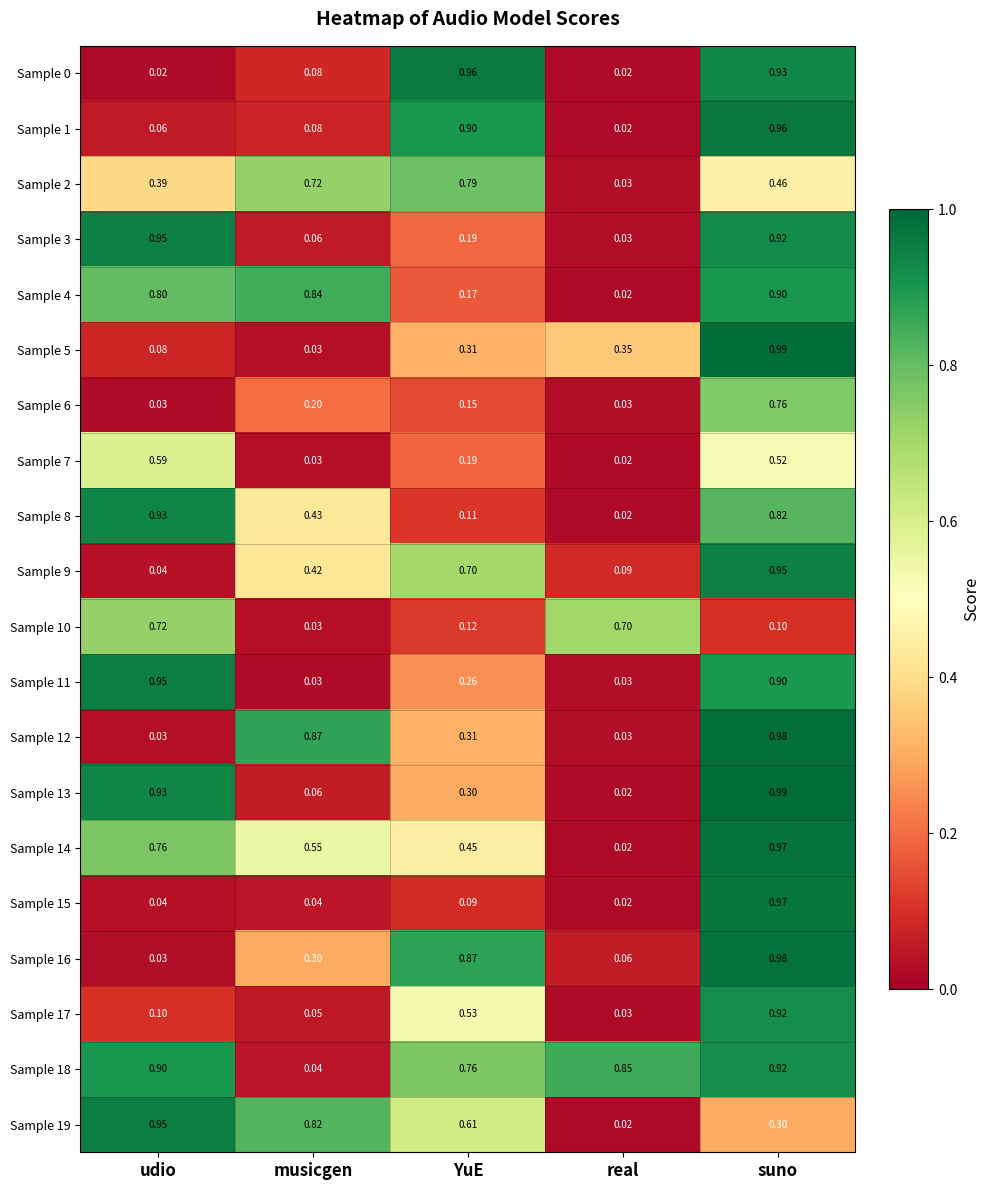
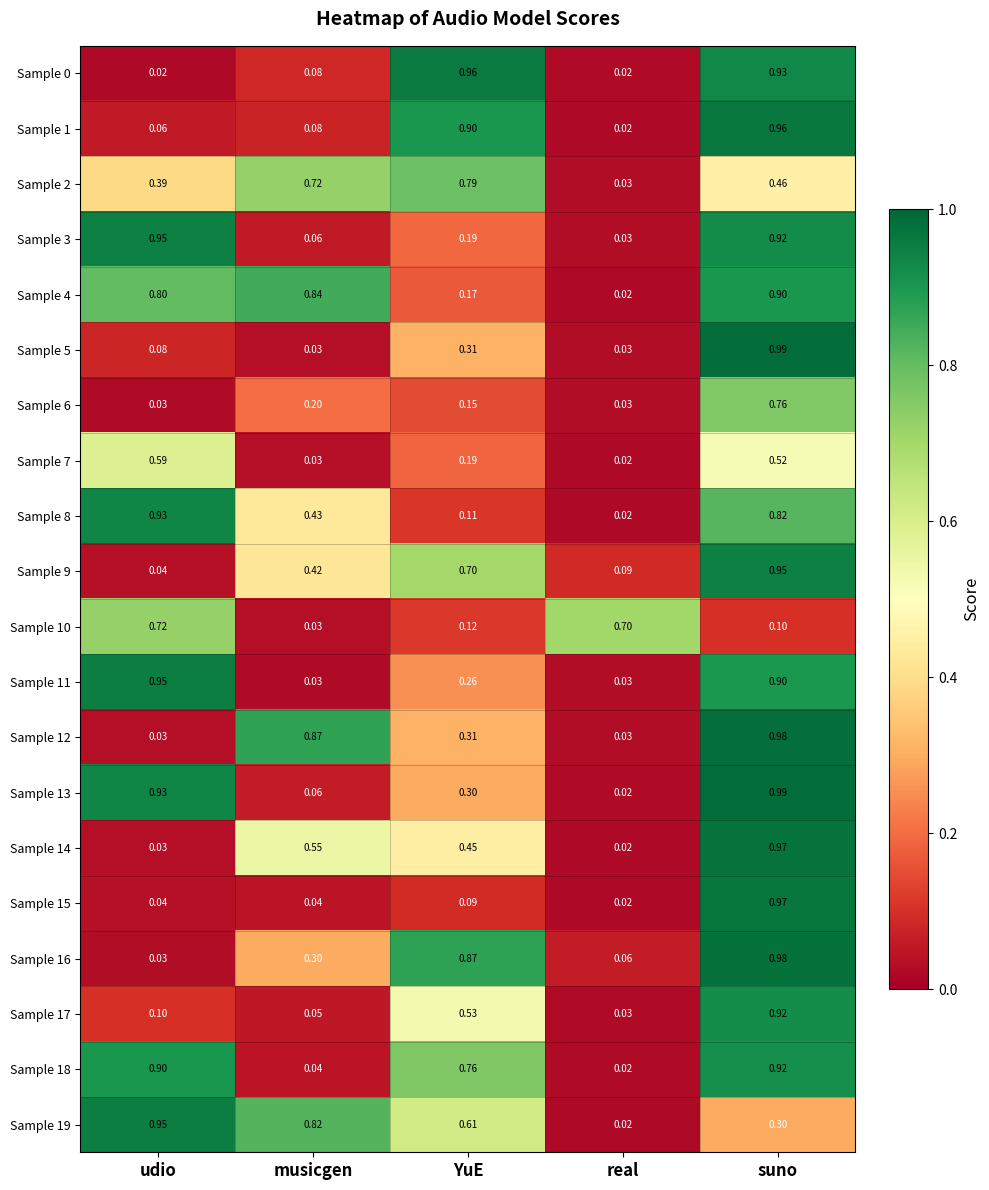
  {
    "Sample 0": {
      "udio": 0.02,
      "musicgen": 0.08,
      "YuE": 0.96,
      "real": 0.02,
      "suno": 0.93
    },
    "Sample 1": {
      "udio": 0.06,
      "musicgen": 0.08,
      "YuE": 0.90,
      "real": 0.02,
      "suno": 0.96
    },
    "Sample 2": {
      "udio": 0.39,
      "musicgen": 0.72,
      "YuE": 0.79,
      "real": 0.03,
      "suno": 0.46
    },
    "Sample 3": {
      "udio": 0.95,
      "musicgen": 0.06,
      "YuE": 0.19,
      "real": 0.03,
      "suno": 0.92
    },
    "Sample 4": {
      "udio": 0.80,
      "musicgen": 0.84,
      "YuE": 0.17,
      "real": 0.02,
      "suno": 0.90
    },
    "Sample 5": {
      "udio": 0.08,
      "musicgen": 0.03,
      "YuE": 0.31,
-     "real": 0.35,
+     "real": 0.03,
      "suno": 0.99
    },
    "Sample 6": {
      "udio": 0.03,
      "musicgen": 0.20,
      "YuE": 0.15,
      "real": 0.03,
      "suno": 0.76
    },
    "Sample 7": {
      "udio": 0.59,
      "musicgen": 0.03,
      "YuE": 0.19,
      "real": 0.02,
      "suno": 0.52
    },
    "Sample 8": {
      "udio": 0.93,
      "musicgen": 0.43,
      "YuE": 0.11,
      "real": 0.02,
      "suno": 0.82
    },
    "Sample 9": {
      "udio": 0.04,
      "musicgen": 0.42,
      "YuE": 0.70,
      "real": 0.09,
      "suno": 0.95
    },
    "Sample 10": {
      "udio": 0.72,
      "musicgen": 0.03,
      "YuE": 0.12,
      "real": 0.70,
      "suno": 0.10
    },
    "Sample 11": {
      "udio": 0.95,
      "musicgen": 0.03,
      "YuE": 0.26,
      "real": 0.03,
      "suno": 0.90
    },
    "Sample 12": {
      "udio": 0.03,
      "musicgen": 0.87,
      "YuE": 0.31,
      "real": 0.03,
      "suno": 0.98
    },
    "Sample 13": {
      "udio": 0.93,
      "musicgen": 0.06,
      "YuE": 0.30,
      "real": 0.02,
      "suno": 0.99
    },
    "Sample 14": {
-     "udio": 0.76,
+     "udio": 0.03,
      "musicgen": 0.55,
      "YuE": 0.45,
      "real": 0.02,
      "suno": 0.97
    },
    "Sample 15": {
      "udio": 0.04,
      "musicgen": 0.04,
      "YuE": 0.09,
      "real": 0.02,
      "suno": 0.97
    },
    "Sample 16": {
      "udio": 0.03,
      "musicgen": 0.30,
      "YuE": 0.87,
      "real": 0.06,
      "suno": 0.98
    },
    "Sample 17": {
      "udio": 0.10,
      "musicgen": 0.05,
      "YuE": 0.53,
      "real": 0.03,
      "suno": 0.92
    },
    "Sample 18": {
      "udio": 0.90,
      "musicgen": 0.04,
      "YuE": 0.76,
-     "real": 0.85,
+     "real": 0.02,
      "suno": 0.92
    },
    "Sample 19": {
      "udio": 0.95,
      "musicgen": 0.82,
      "YuE": 0.61,
      "real": 0.02,
      "suno": 0.30
    }
  }
